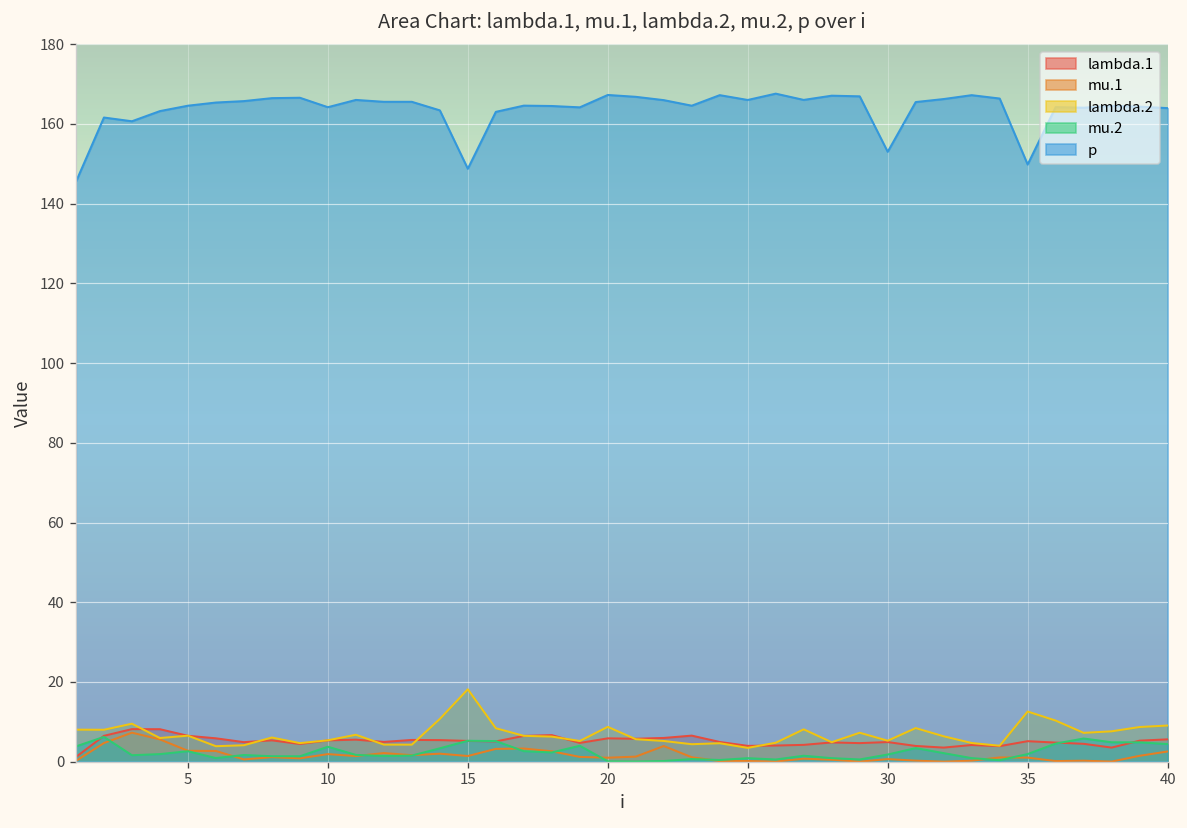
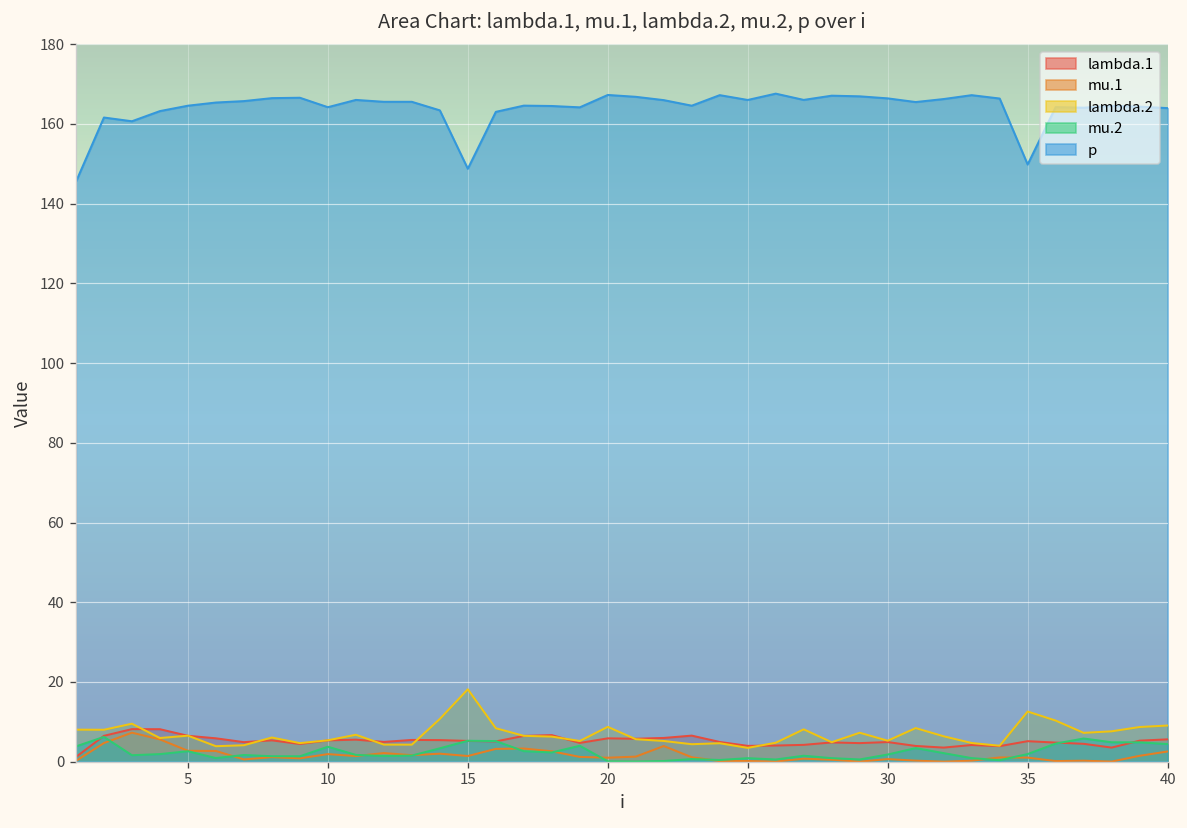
  {
    "lambda.2": {
      "15": 18,
      "20": 9,
      "35": 13,
      "40": 9
    },
    "mu.2": {
      "10": 4,
      "20": 0,
      "30": 2,
      "35": 2,
      "40": 4
    },
    "p": {
      "5": 165,
      "10": 164,
      "15": 149,
      "20": 167,
      "25": 166,
-     "30": 153,
+     "30": 166,
      "35": 150,
      "40": 164
    }
  }
